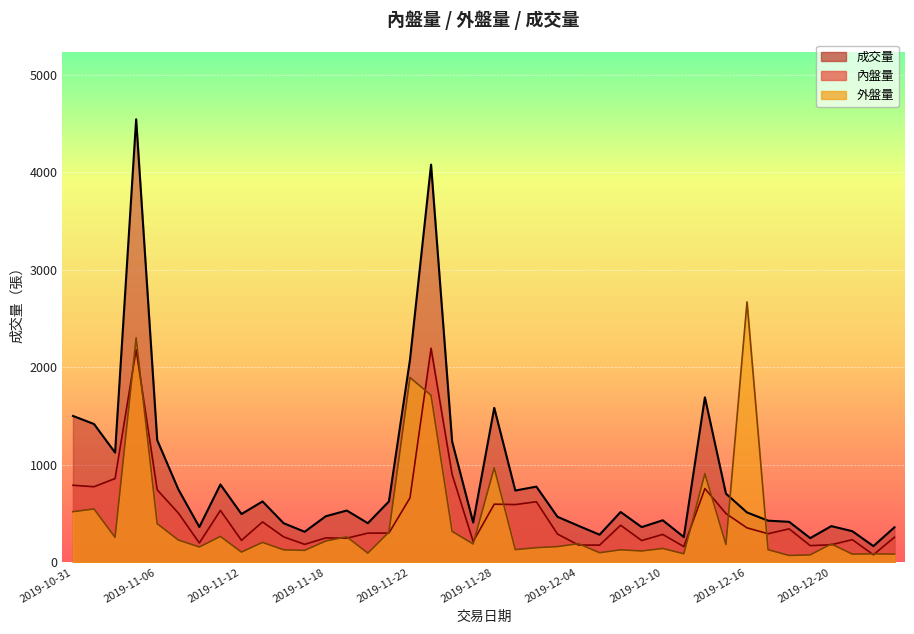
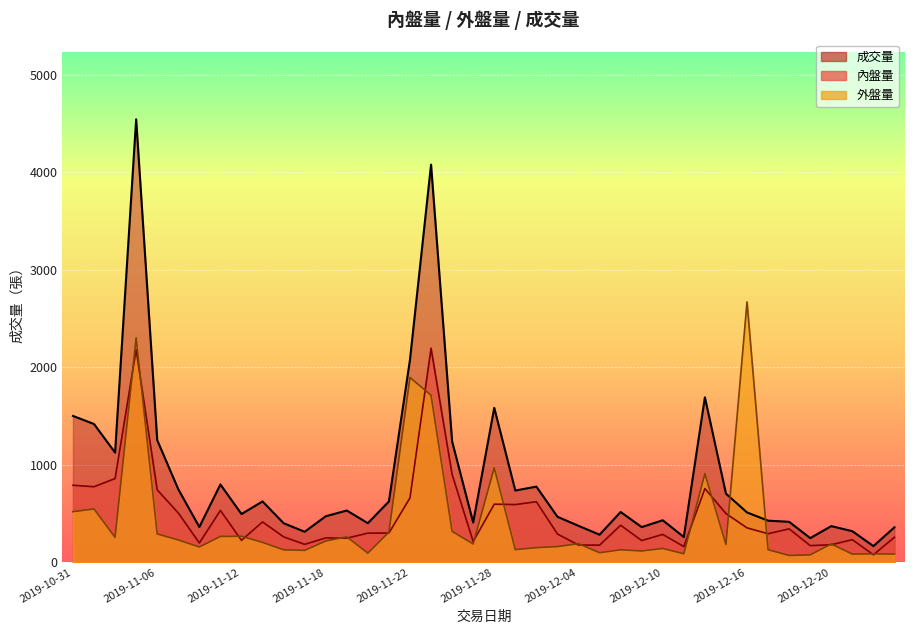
  {
    "外盤量": {
      "2019-10-31": 500,
-     "2019-11-06": 400,
-     "2019-11-12": 100,
+     "2019-11-06": 300,
+     "2019-11-12": 300,
      "2019-11-18": 200,
      "2019-11-22": 1900,
      "2019-11-28": 1000,
      "2019-12-10": 100,
      "2019-12-16": 2700
    }
  }
